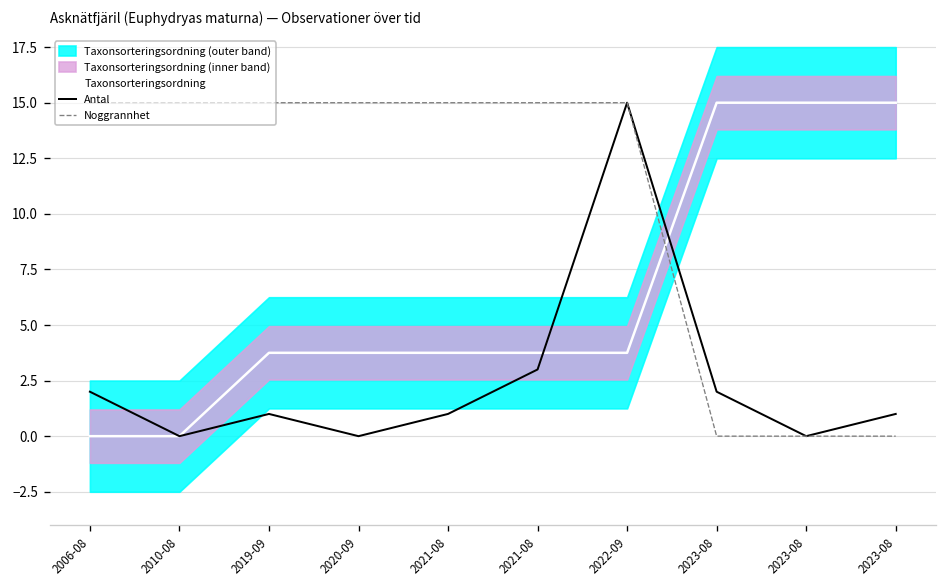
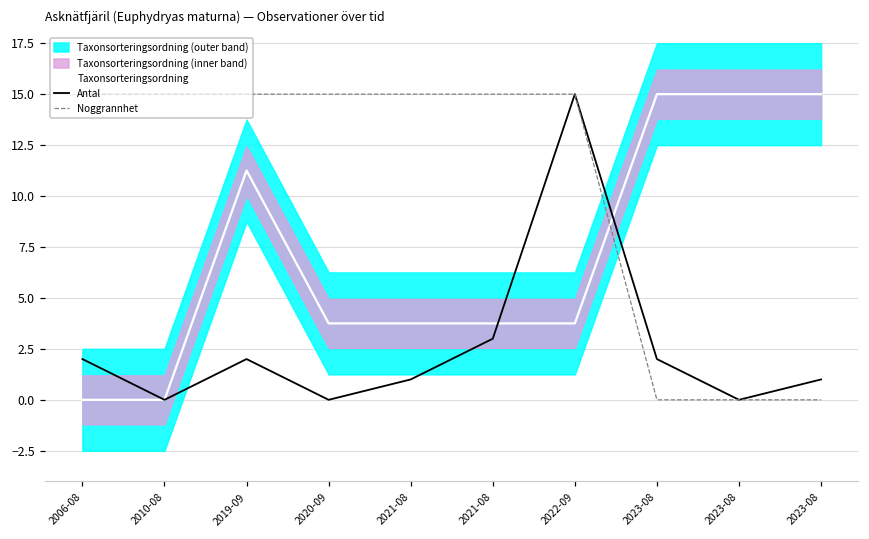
  {
    "Taxonsorteringsordning": {
      "2006-08": 0.0,
-     "2019-09": 3.8,
+     "2019-09": 11.3,
      "2020-09": 3.8,
      "2022-09": 3.8
    },
    "Antal": {
      "2006-08": 2.0,
-     "2019-09": 1.0,
+     "2019-09": 2.0,
      "2020-09": 0.0
    },
    "Noggrannhet": {
      "2020-09": 15.0
    }
  }
